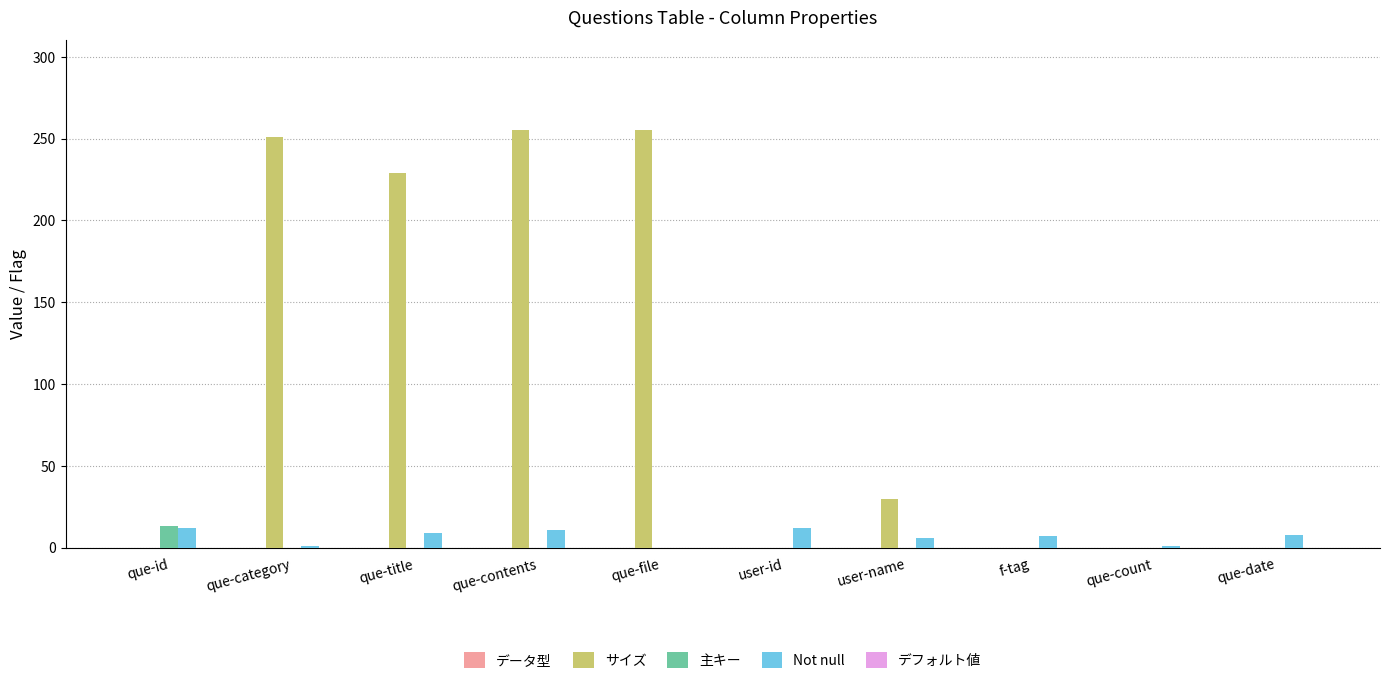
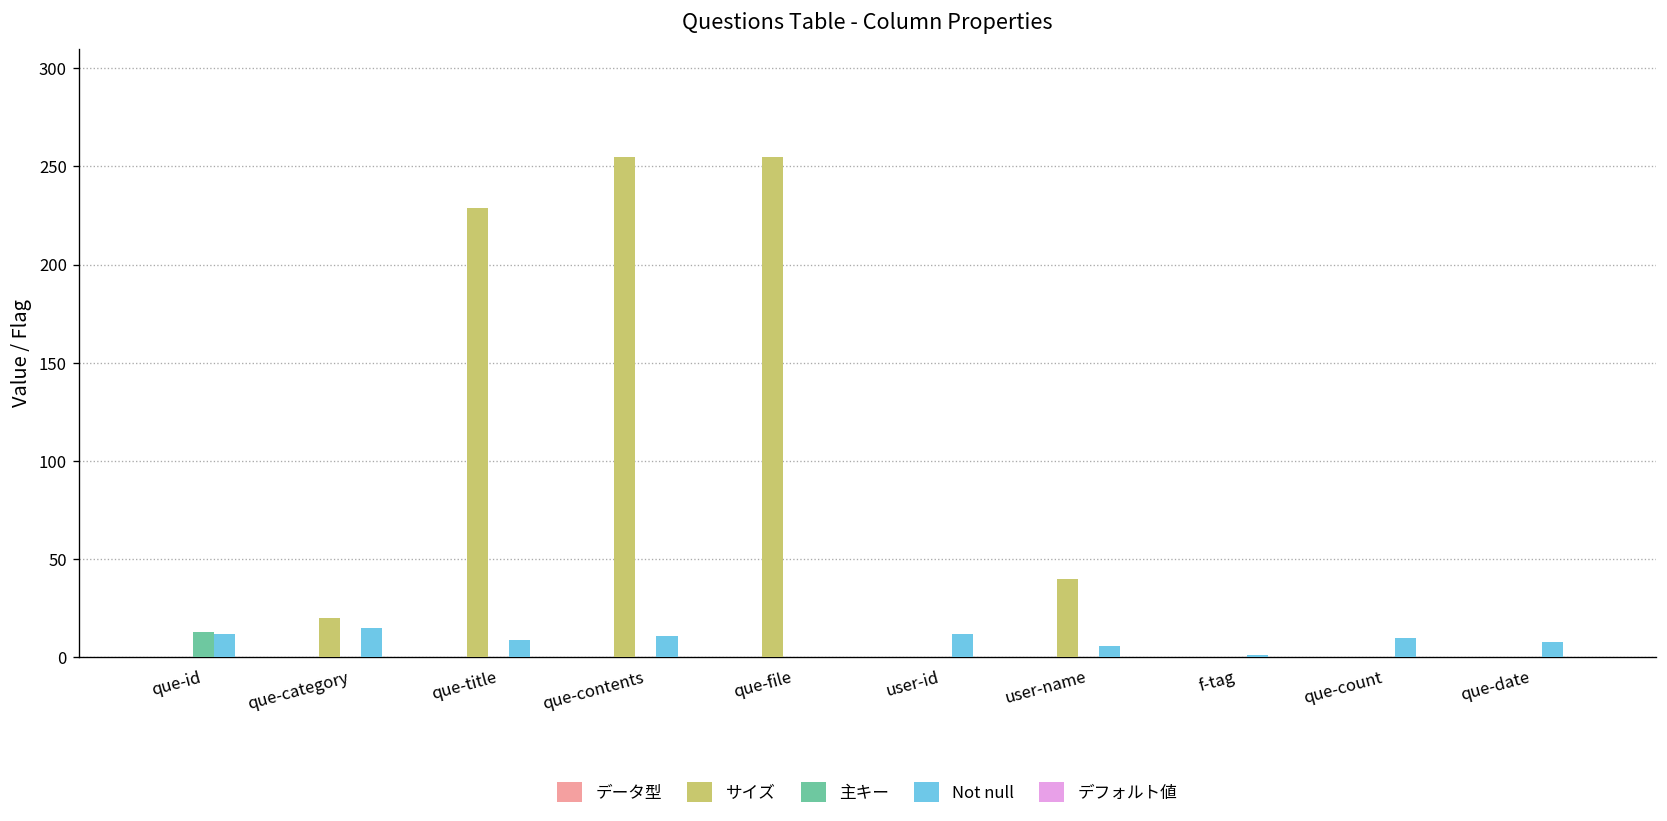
  {
    "データ型": {
      "que-id": 0,
      "que-category": 0,
      "que-title": 0,
      "que-contents": 0,
      "que-file": 0,
      "user-id": 0,
      "user-name": 0,
      "f-tag": 0,
      "que-count": 0,
      "que-date": 0
    },
    "サイズ": {
      "que-id": 0,
-     "que-category": 251,
+     "que-category": 20,
      "que-title": 229,
      "que-contents": 255,
      "que-file": 255,
      "user-id": 0,
-     "user-name": 30,
+     "user-name": 40,
      "f-tag": 0,
      "que-count": 0,
      "que-date": 0
    },
    "主キー": {
      "que-id": 13,
      "que-category": 0,
      "que-title": 0,
      "que-contents": 0,
      "que-file": 0,
      "user-id": 0,
      "user-name": 0,
      "f-tag": 0,
      "que-count": 0,
      "que-date": 0
    },
    "Not null": {
      "que-id": 12,
-     "que-category": 1,
+     "que-category": 15,
      "que-title": 9,
      "que-contents": 11,
      "que-file": 0,
      "user-id": 12,
      "user-name": 6,
-     "f-tag": 7,
-     "que-count": 1,
+     "f-tag": 1,
+     "que-count": 10,
      "que-date": 8
    },
    "デフォルト値": {
      "que-id": 0,
      "que-category": 0,
      "que-title": 0,
      "que-contents": 0,
      "que-file": 0,
      "user-id": 0,
      "user-name": 0,
      "f-tag": 0,
      "que-count": 0,
      "que-date": 0
    }
  }
